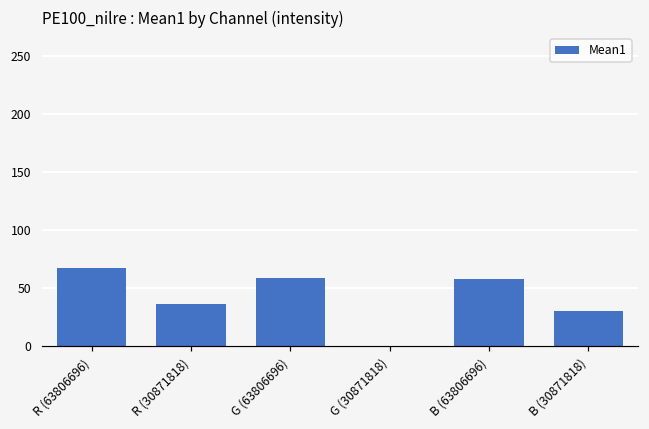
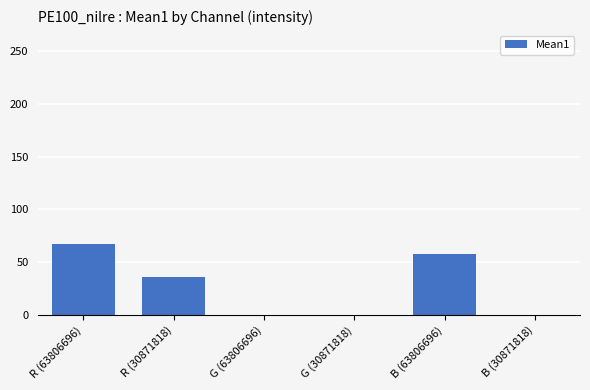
  {
    "R (63806696)": 67,
    "R (30871818)": 36,
-   "G (63806696)": 59,
+   "G (63806696)": 0,
    "G (30871818)": 0,
    "B (63806696)": 58,
-   "B (30871818)": 31
+   "B (30871818)": 0
  }
